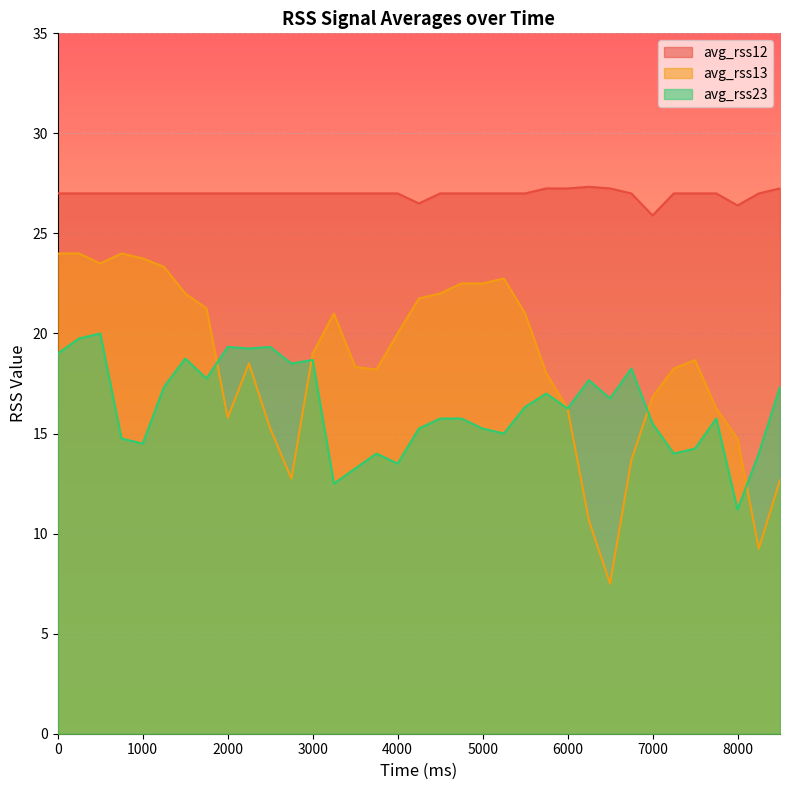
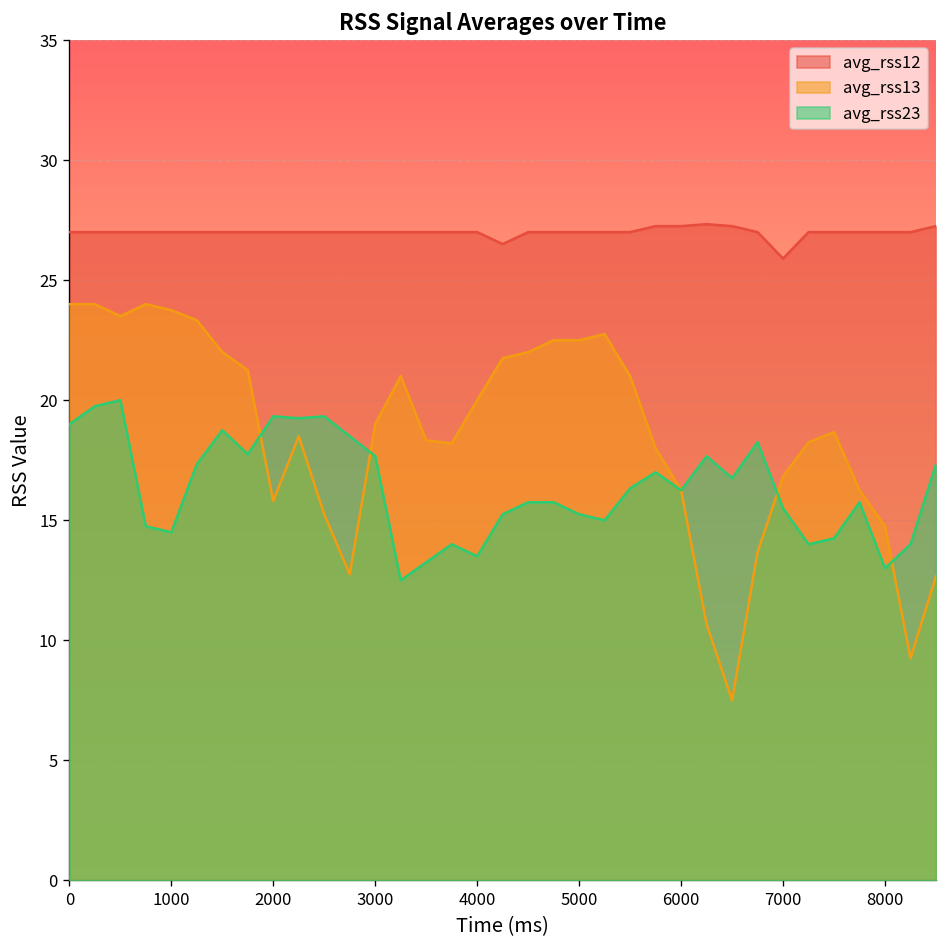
  {
    "avg_rss12": {
      "0": 27.0,
      "1000": 27.0,
      "2000": 27.0,
      "3000": 27.0,
      "4000": 27.0,
      "5000": 27.0,
      "6000": 27.3,
      "7000": 25.9,
-     "8000": 26.4
+     "8000": 27.0
    },
    "avg_rss13": {
      "0": 24.0,
      "1000": 23.8,
      "2000": 15.8,
      "3000": 19.0,
      "4000": 20.0,
      "5000": 22.5,
      "7000": 16.8,
      "8000": 14.8
    },
    "avg_rss23": {
      "0": 19.0,
      "1000": 14.5,
      "2000": 19.3,
-     "3000": 18.7,
+     "3000": 17.7,
      "4000": 13.5,
      "5000": 15.3,
      "7000": 15.5,
-     "8000": 11.2
+     "8000": 13.0
    }
  }
